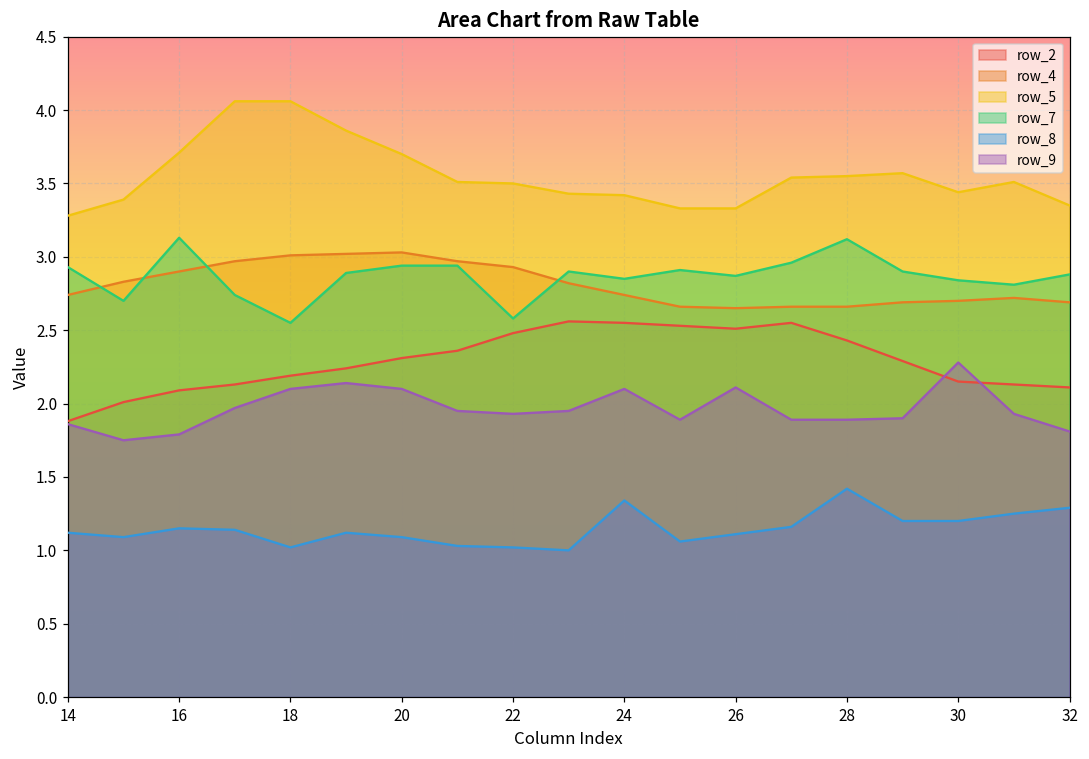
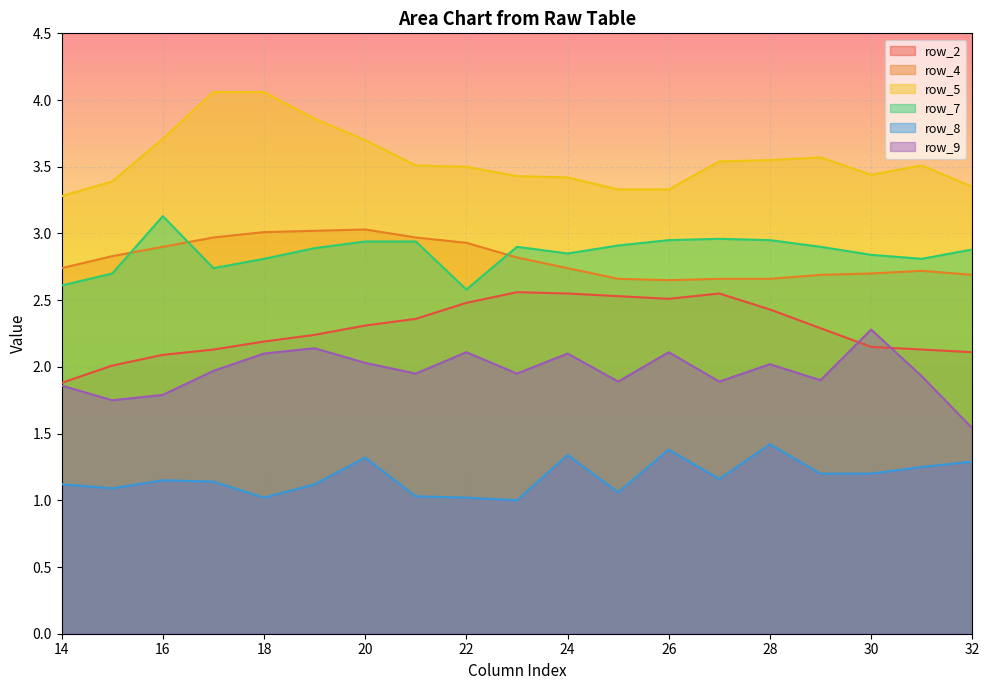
  {
    "row_7": {
-     "14": 2.93,
+     "14": 2.61,
      "16": 3.13,
-     "18": 2.55,
+     "18": 2.81,
      "20": 2.94,
      "22": 2.58,
      "24": 2.85,
-     "26": 2.87,
-     "28": 3.12,
+     "26": 2.95,
+     "28": 2.95,
      "30": 2.84,
      "32": 2.88
    },
    "row_8": {
      "14": 1.12,
      "16": 1.15,
      "18": 1.02,
-     "20": 1.09,
+     "20": 1.32,
      "22": 1.02,
      "24": 1.34,
-     "26": 1.11,
+     "26": 1.38,
      "28": 1.42,
      "30": 1.20,
      "32": 1.29
    },
    "row_9": {
      "14": 1.86,
      "16": 1.79,
      "18": 2.10,
-     "20": 2.10,
-     "22": 1.93,
+     "20": 2.03,
+     "22": 2.11,
      "24": 2.10,
      "26": 2.11,
-     "28": 1.89,
+     "28": 2.02,
      "30": 2.28,
-     "32": 1.81
+     "32": 1.54
    }
  }
